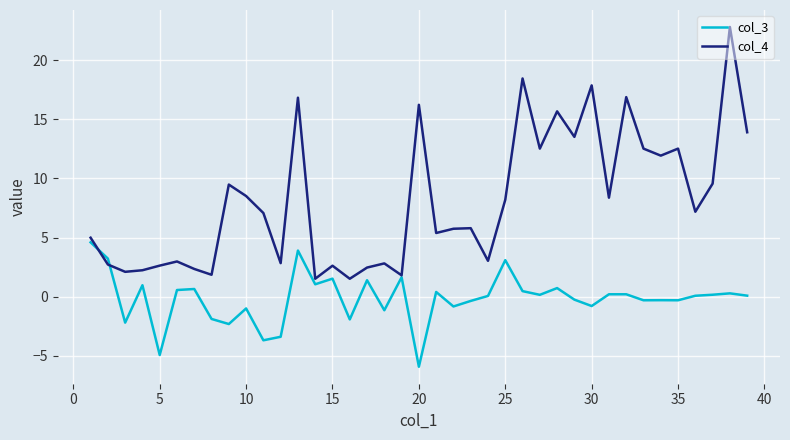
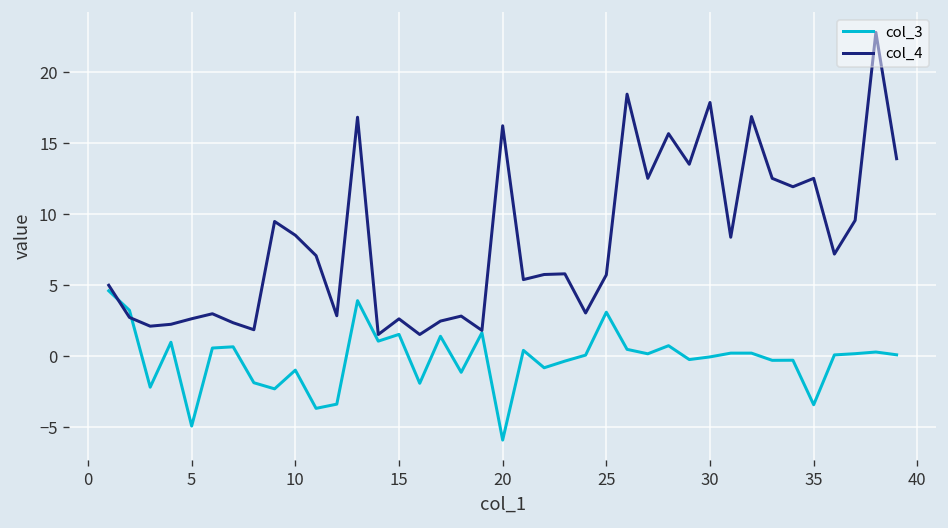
  {
    "col_3": {
      "5": -4.9,
      "10": -1.0,
      "15": 1.5,
      "20": -5.9,
      "25": 3.1,
-     "30": -0.8,
-     "35": -0.3
+     "30": -0.1,
+     "35": -3.4
    },
    "col_4": {
      "5": 2.6,
      "10": 8.5,
      "15": 2.6,
      "20": 16.2,
-     "25": 8.2,
+     "25": 5.7,
      "30": 17.9,
      "35": 12.5
    }
  }
